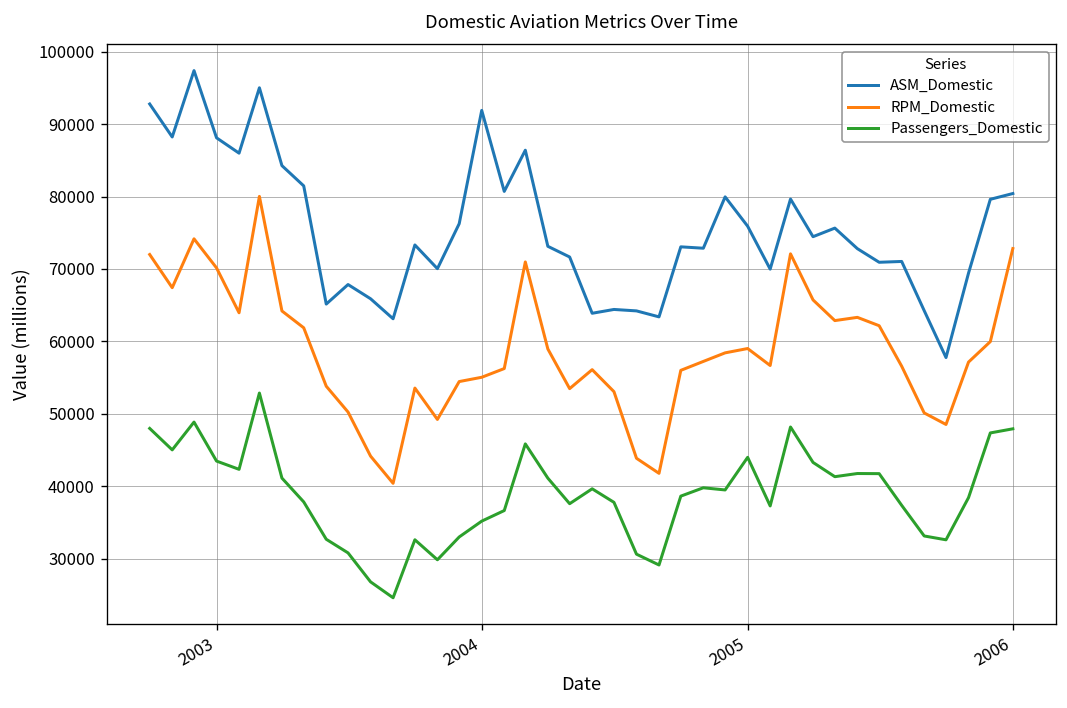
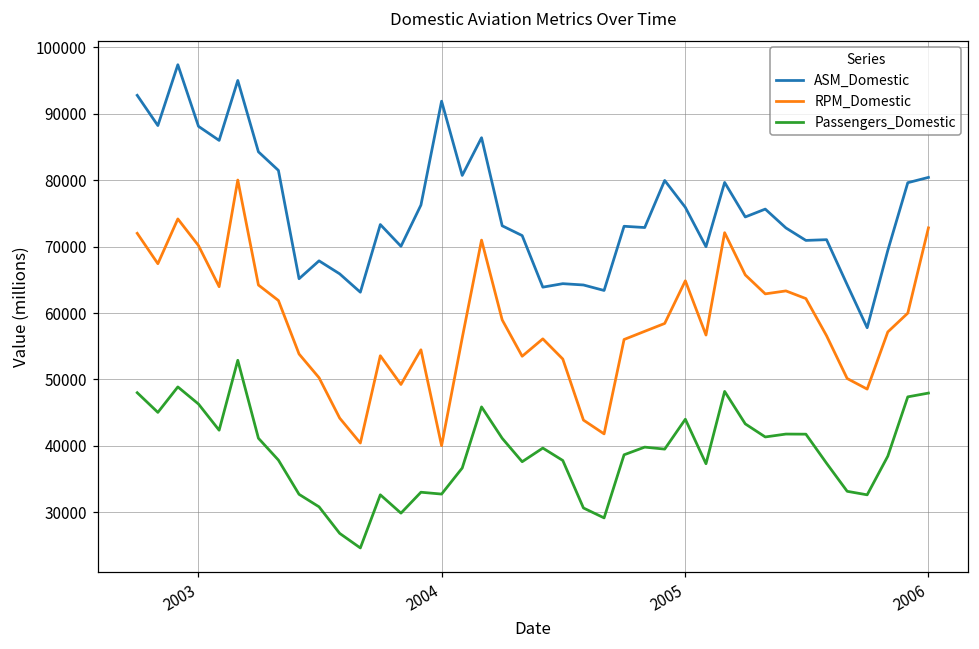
  {
    "ASM_Domestic": {
      "2003": 88000,
      "2004": 92000,
      "2005": 76000,
      "2006": 80000
    },
    "RPM_Domestic": {
      "2003": 70000,
-     "2004": 55000,
-     "2005": 59000,
+     "2004": 40000,
+     "2005": 65000,
      "2006": 73000
    },
    "Passengers_Domestic": {
-     "2003": 43000,
-     "2004": 35000,
+     "2003": 46000,
+     "2004": 33000,
      "2005": 44000,
      "2006": 48000
    }
  }
